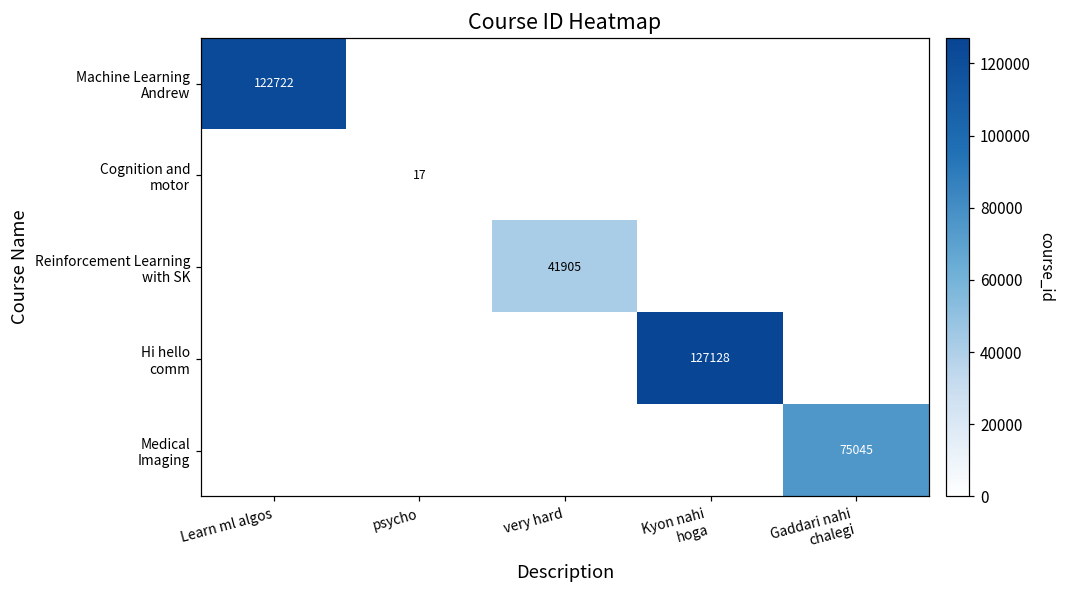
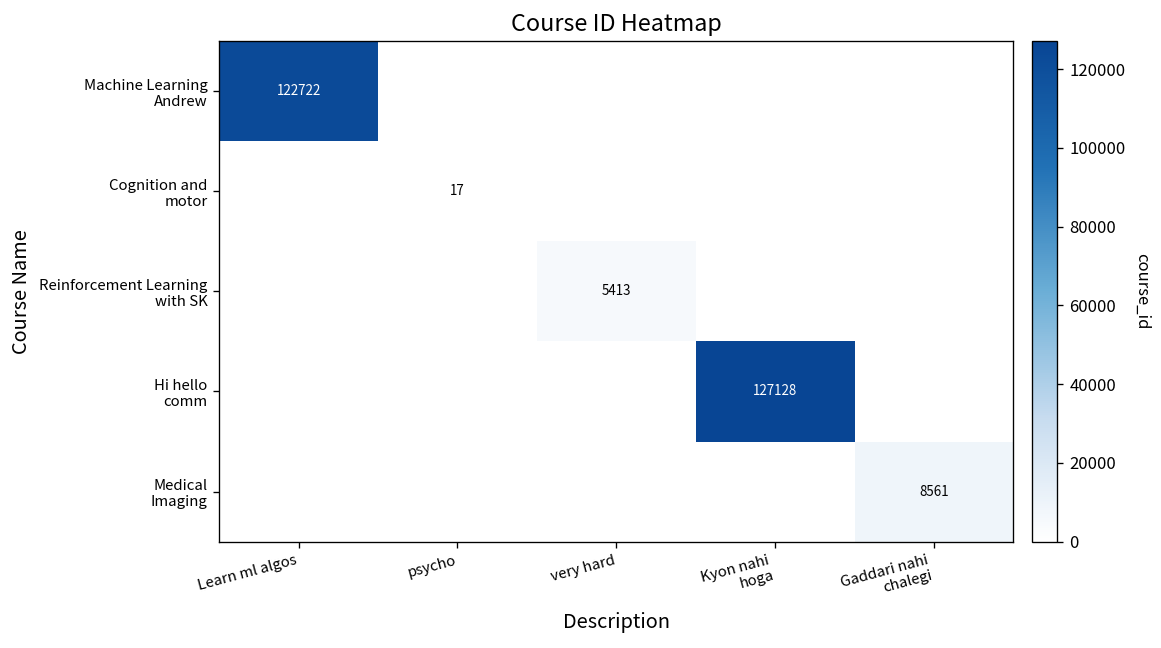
  {
    "Machine Learning Andrew": {
      "Learn ml algos": 122722
    },
    "Cognition and motor": {
      "psycho": 17
    },
    "Reinforcement Learning with SK": {
-     "very hard": 41905
+     "very hard": 5413
    },
    "Hi hello comm": {
      "Kyon nahi hoga": 127128
    },
    "Medical Imaging": {
-     "Gaddari nahi chalegi": 75045
+     "Gaddari nahi chalegi": 8561
    }
  }
